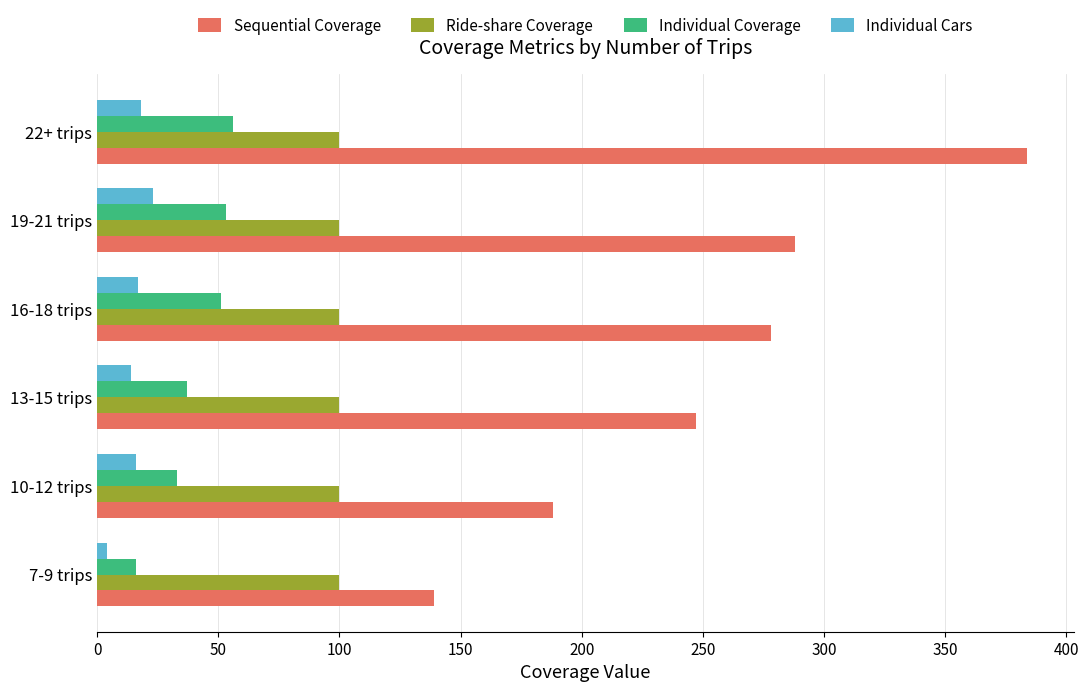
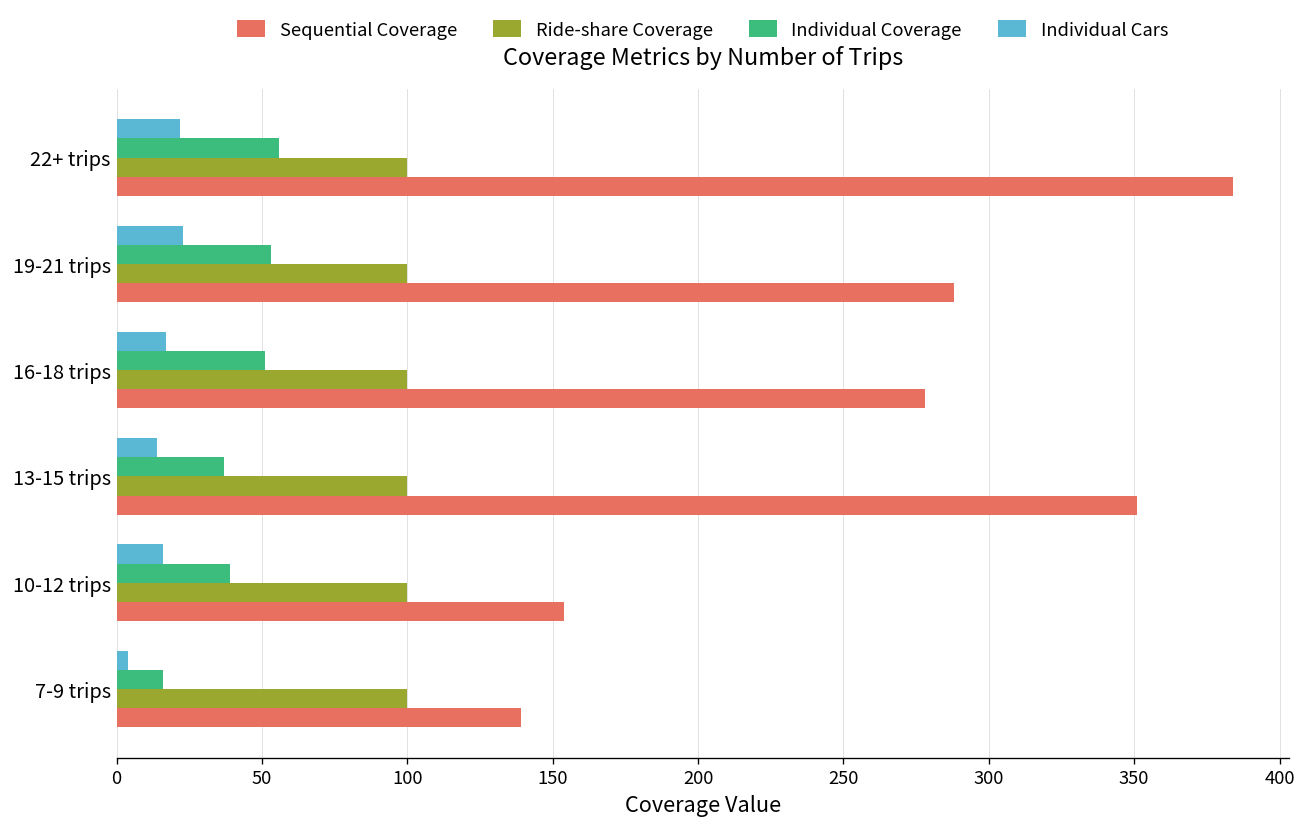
  {
    "Sequential Coverage": {
      "22+ trips": 384,
      "19-21 trips": 288,
      "16-18 trips": 278,
-     "13-15 trips": 247,
-     "10-12 trips": 188,
+     "13-15 trips": 351,
+     "10-12 trips": 154,
      "7-9 trips": 139
    },
    "Ride-share Coverage": {
      "22+ trips": 100,
      "19-21 trips": 100,
      "16-18 trips": 100,
      "13-15 trips": 100,
      "10-12 trips": 100,
      "7-9 trips": 100
    },
    "Individual Coverage": {
      "22+ trips": 56,
      "19-21 trips": 53,
      "16-18 trips": 51,
      "13-15 trips": 37,
-     "10-12 trips": 33,
+     "10-12 trips": 39,
      "7-9 trips": 16
    },
    "Individual Cars": {
-     "22+ trips": 18,
+     "22+ trips": 22,
      "19-21 trips": 23,
      "16-18 trips": 17,
      "13-15 trips": 14,
      "10-12 trips": 16,
      "7-9 trips": 4
    }
  }
